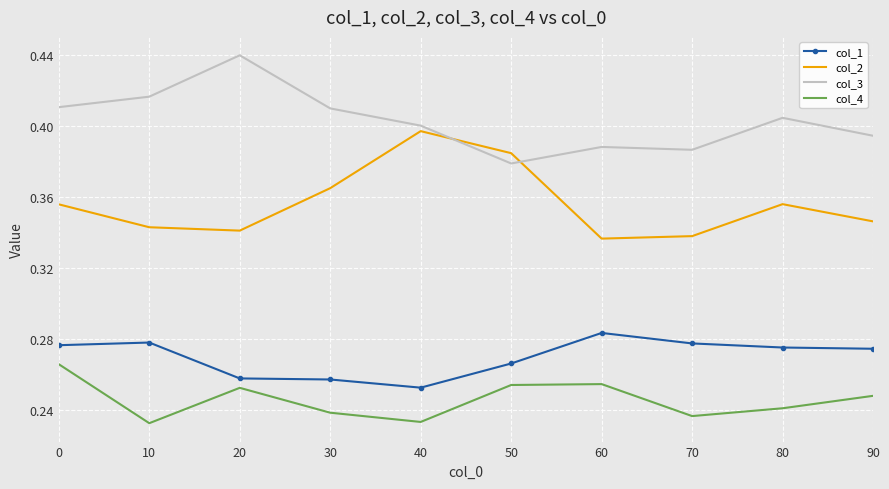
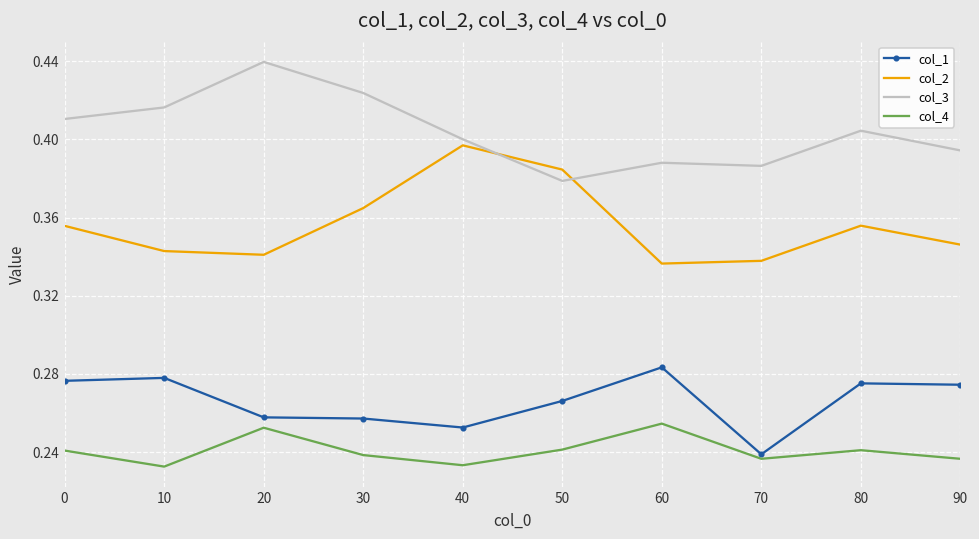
  {
    "col_1": {
      "0": 0.277,
      "10": 0.278,
      "20": 0.258,
      "30": 0.257,
      "40": 0.253,
      "50": 0.266,
      "60": 0.283,
-     "70": 0.278,
+     "70": 0.239,
      "80": 0.275,
      "90": 0.275
    },
    "col_2": {
      "0": 0.356,
      "10": 0.343,
      "20": 0.341,
      "30": 0.365,
      "40": 0.397,
      "50": 0.385,
      "60": 0.337,
      "70": 0.338,
      "80": 0.356,
      "90": 0.346
    },
    "col_3": {
      "0": 0.411,
      "10": 0.416,
      "20": 0.440,
-     "30": 0.410,
+     "30": 0.424,
      "40": 0.400,
      "50": 0.379,
      "60": 0.388,
      "70": 0.387,
      "80": 0.405,
      "90": 0.394
    },
    "col_4": {
-     "0": 0.266,
+     "0": 0.241,
      "10": 0.233,
      "20": 0.253,
      "30": 0.239,
      "40": 0.233,
-     "50": 0.254,
+     "50": 0.241,
      "60": 0.255,
      "70": 0.237,
      "80": 0.241,
-     "90": 0.248
+     "90": 0.237
    }
  }
